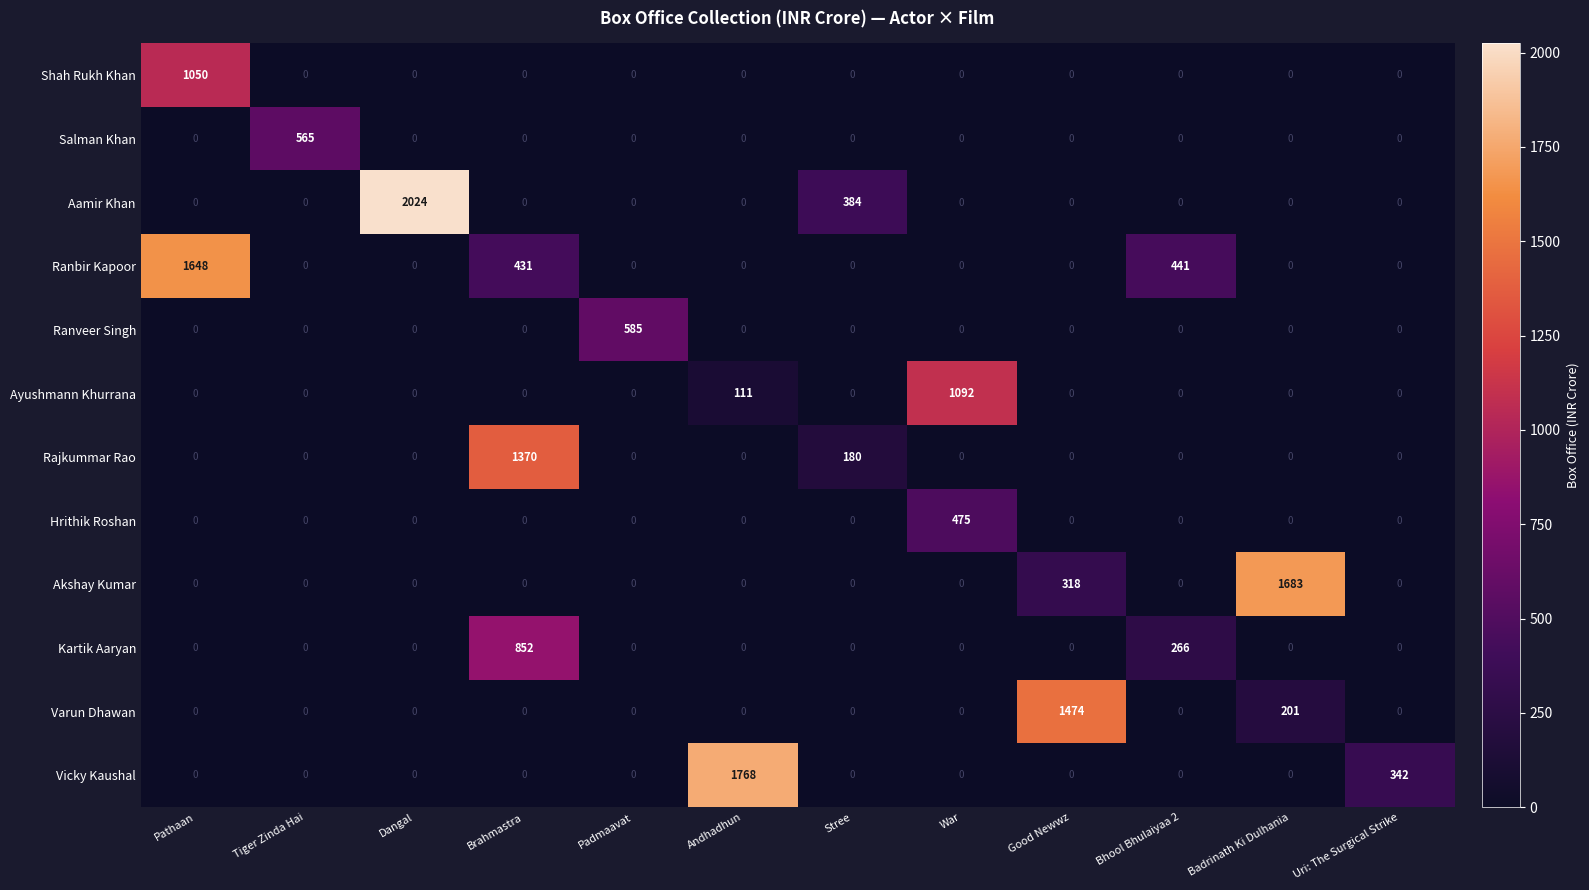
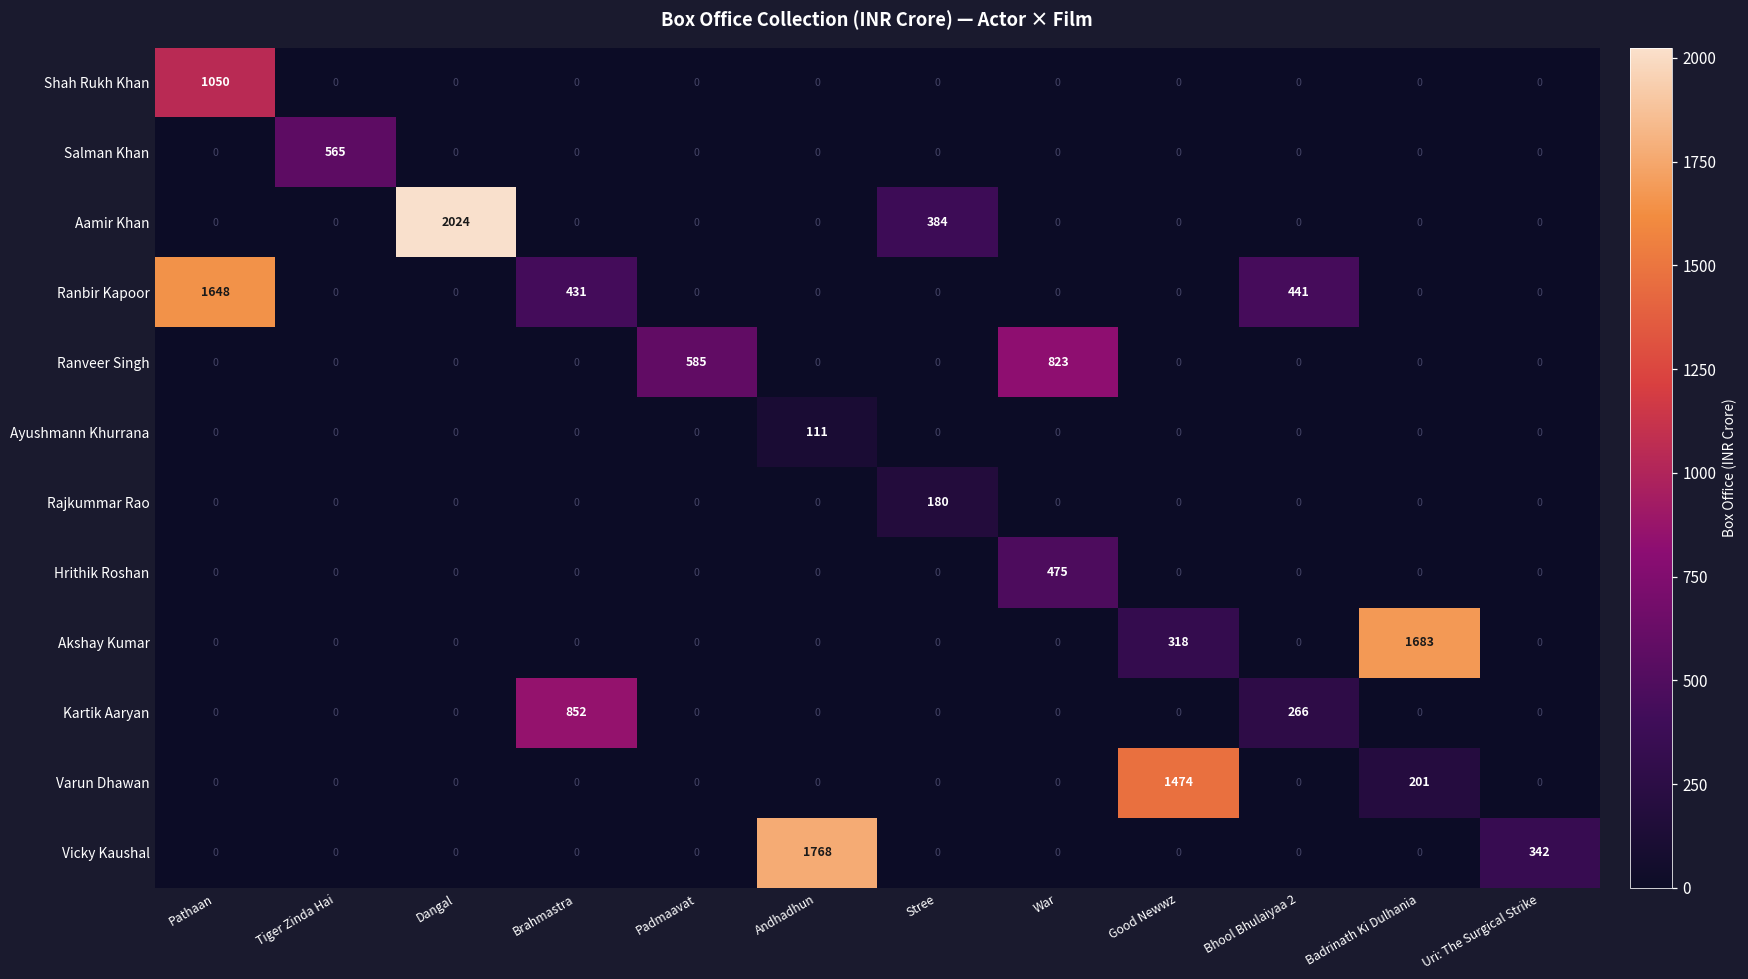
  {
    "Shah Rukh Khan": {
      "Pathaan": 1050,
      "Tiger Zinda Hai": 0,
      "Dangal": 0,
      "Brahmastra": 0,
      "Padmaavat": 0,
      "Andhadhun": 0,
      "Stree": 0,
      "War": 0,
      "Good Newwz": 0,
      "Bhool Bhulaiyaa 2": 0,
      "Badrinath Ki Dulhania": 0,
      "Uri: The Surgical Strike": 0
    },
    "Salman Khan": {
      "Pathaan": 0,
      "Tiger Zinda Hai": 565,
      "Dangal": 0,
      "Brahmastra": 0,
      "Padmaavat": 0,
      "Andhadhun": 0,
      "Stree": 0,
      "War": 0,
      "Good Newwz": 0,
      "Bhool Bhulaiyaa 2": 0,
      "Badrinath Ki Dulhania": 0,
      "Uri: The Surgical Strike": 0
    },
    "Aamir Khan": {
      "Pathaan": 0,
      "Tiger Zinda Hai": 0,
      "Dangal": 2024,
      "Brahmastra": 0,
      "Padmaavat": 0,
      "Andhadhun": 0,
      "Stree": 384,
      "War": 0,
      "Good Newwz": 0,
      "Bhool Bhulaiyaa 2": 0,
      "Badrinath Ki Dulhania": 0,
      "Uri: The Surgical Strike": 0
    },
    "Ranbir Kapoor": {
      "Pathaan": 1648,
      "Tiger Zinda Hai": 0,
      "Dangal": 0,
      "Brahmastra": 431,
      "Padmaavat": 0,
      "Andhadhun": 0,
      "Stree": 0,
      "War": 0,
      "Good Newwz": 0,
      "Bhool Bhulaiyaa 2": 441,
      "Badrinath Ki Dulhania": 0,
      "Uri: The Surgical Strike": 0
    },
    "Ranveer Singh": {
      "Pathaan": 0,
      "Tiger Zinda Hai": 0,
      "Dangal": 0,
      "Brahmastra": 0,
      "Padmaavat": 585,
      "Andhadhun": 0,
      "Stree": 0,
-     "War": 0,
+     "War": 823,
      "Good Newwz": 0,
      "Bhool Bhulaiyaa 2": 0,
      "Badrinath Ki Dulhania": 0,
      "Uri: The Surgical Strike": 0
    },
    "Ayushmann Khurrana": {
      "Pathaan": 0,
      "Tiger Zinda Hai": 0,
      "Dangal": 0,
      "Brahmastra": 0,
      "Padmaavat": 0,
      "Andhadhun": 111,
      "Stree": 0,
-     "War": 1092,
+     "War": 0,
      "Good Newwz": 0,
      "Bhool Bhulaiyaa 2": 0,
      "Badrinath Ki Dulhania": 0,
      "Uri: The Surgical Strike": 0
    },
    "Rajkummar Rao": {
      "Pathaan": 0,
      "Tiger Zinda Hai": 0,
      "Dangal": 0,
-     "Brahmastra": 1370,
+     "Brahmastra": 0,
      "Padmaavat": 0,
      "Andhadhun": 0,
      "Stree": 180,
      "War": 0,
      "Good Newwz": 0,
      "Bhool Bhulaiyaa 2": 0,
      "Badrinath Ki Dulhania": 0,
      "Uri: The Surgical Strike": 0
    },
    "Hrithik Roshan": {
      "Pathaan": 0,
      "Tiger Zinda Hai": 0,
      "Dangal": 0,
      "Brahmastra": 0,
      "Padmaavat": 0,
      "Andhadhun": 0,
      "Stree": 0,
      "War": 475,
      "Good Newwz": 0,
      "Bhool Bhulaiyaa 2": 0,
      "Badrinath Ki Dulhania": 0,
      "Uri: The Surgical Strike": 0
    },
    "Akshay Kumar": {
      "Pathaan": 0,
      "Tiger Zinda Hai": 0,
      "Dangal": 0,
      "Brahmastra": 0,
      "Padmaavat": 0,
      "Andhadhun": 0,
      "Stree": 0,
      "War": 0,
      "Good Newwz": 318,
      "Bhool Bhulaiyaa 2": 0,
      "Badrinath Ki Dulhania": 1683,
      "Uri: The Surgical Strike": 0
    },
    "Kartik Aaryan": {
      "Pathaan": 0,
      "Tiger Zinda Hai": 0,
      "Dangal": 0,
      "Brahmastra": 852,
      "Padmaavat": 0,
      "Andhadhun": 0,
      "Stree": 0,
      "War": 0,
      "Good Newwz": 0,
      "Bhool Bhulaiyaa 2": 266,
      "Badrinath Ki Dulhania": 0,
      "Uri: The Surgical Strike": 0
    },
    "Varun Dhawan": {
      "Pathaan": 0,
      "Tiger Zinda Hai": 0,
      "Dangal": 0,
      "Brahmastra": 0,
      "Padmaavat": 0,
      "Andhadhun": 0,
      "Stree": 0,
      "War": 0,
      "Good Newwz": 1474,
      "Bhool Bhulaiyaa 2": 0,
      "Badrinath Ki Dulhania": 201,
      "Uri: The Surgical Strike": 0
    },
    "Vicky Kaushal": {
      "Pathaan": 0,
      "Tiger Zinda Hai": 0,
      "Dangal": 0,
      "Brahmastra": 0,
      "Padmaavat": 0,
      "Andhadhun": 1768,
      "Stree": 0,
      "War": 0,
      "Good Newwz": 0,
      "Bhool Bhulaiyaa 2": 0,
      "Badrinath Ki Dulhania": 0,
      "Uri: The Surgical Strike": 342
    }
  }
